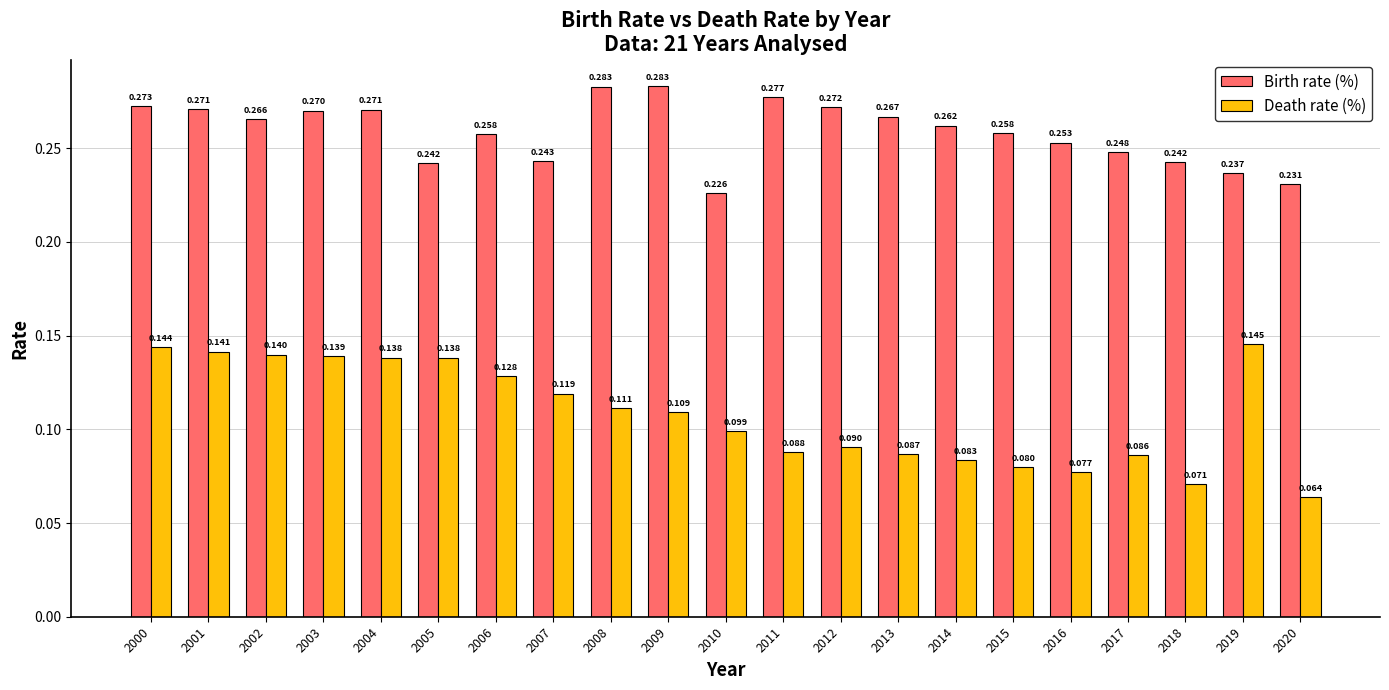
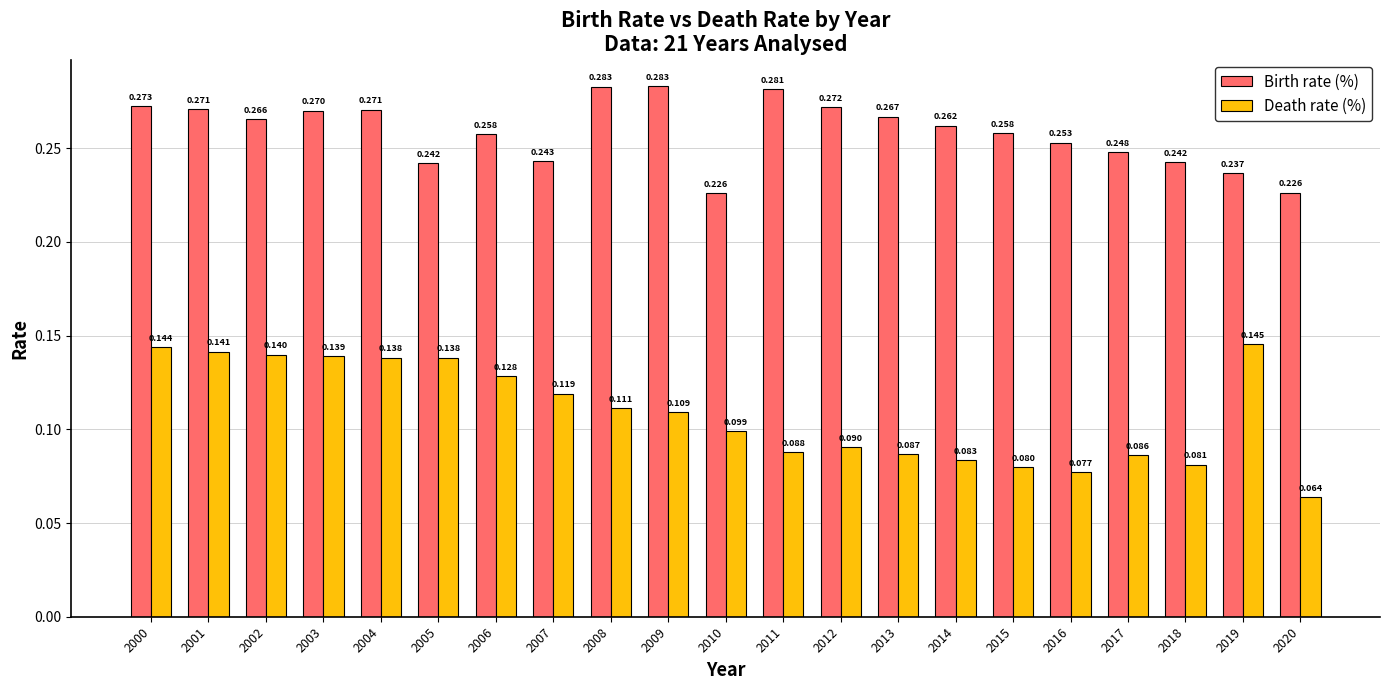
  {
    "Birth rate (%)": {
      "2000": 0.273,
      "2001": 0.271,
      "2002": 0.266,
      "2003": 0.270,
      "2004": 0.271,
      "2005": 0.242,
      "2006": 0.258,
      "2007": 0.243,
      "2008": 0.283,
      "2009": 0.283,
      "2010": 0.226,
-     "2011": 0.277,
+     "2011": 0.281,
      "2012": 0.272,
      "2013": 0.267,
      "2014": 0.262,
      "2015": 0.258,
      "2016": 0.253,
      "2017": 0.248,
      "2018": 0.242,
      "2019": 0.237,
-     "2020": 0.231
+     "2020": 0.226
    },
    "Death rate (%)": {
      "2000": 0.144,
      "2001": 0.141,
      "2002": 0.140,
      "2003": 0.139,
      "2004": 0.138,
      "2005": 0.138,
      "2006": 0.128,
      "2007": 0.119,
      "2008": 0.111,
      "2009": 0.109,
      "2010": 0.099,
      "2011": 0.088,
      "2012": 0.090,
      "2013": 0.087,
      "2014": 0.083,
      "2015": 0.080,
      "2016": 0.077,
      "2017": 0.086,
-     "2018": 0.071,
+     "2018": 0.081,
      "2019": 0.145,
      "2020": 0.064
    }
  }
